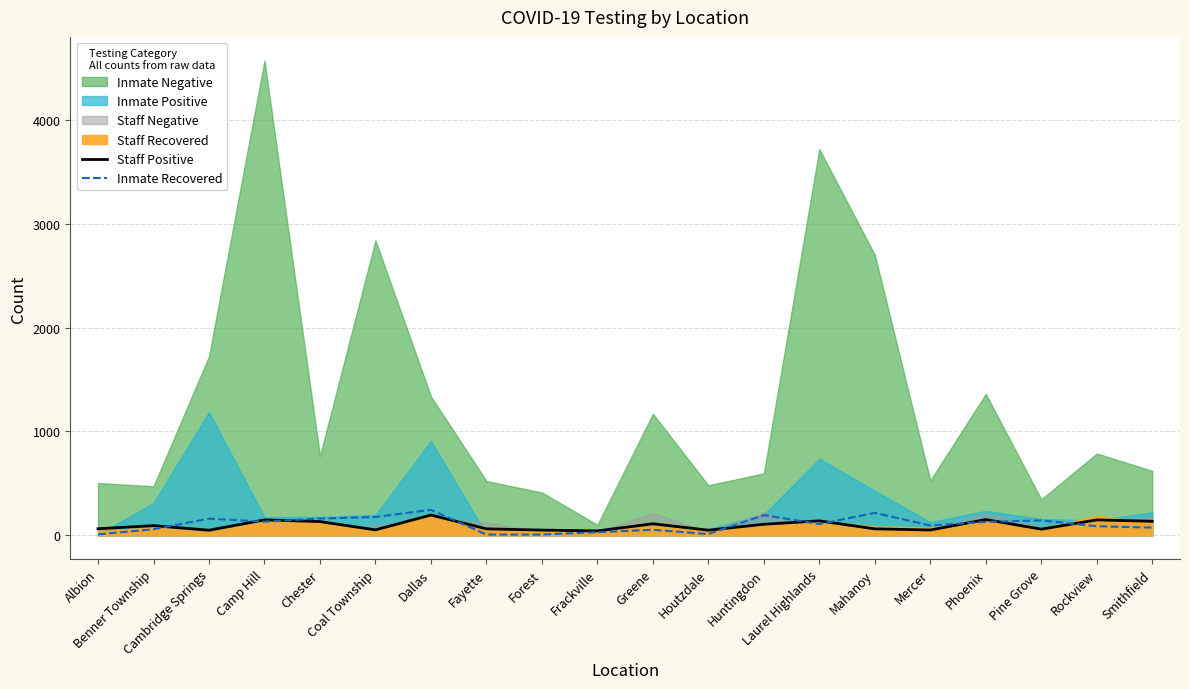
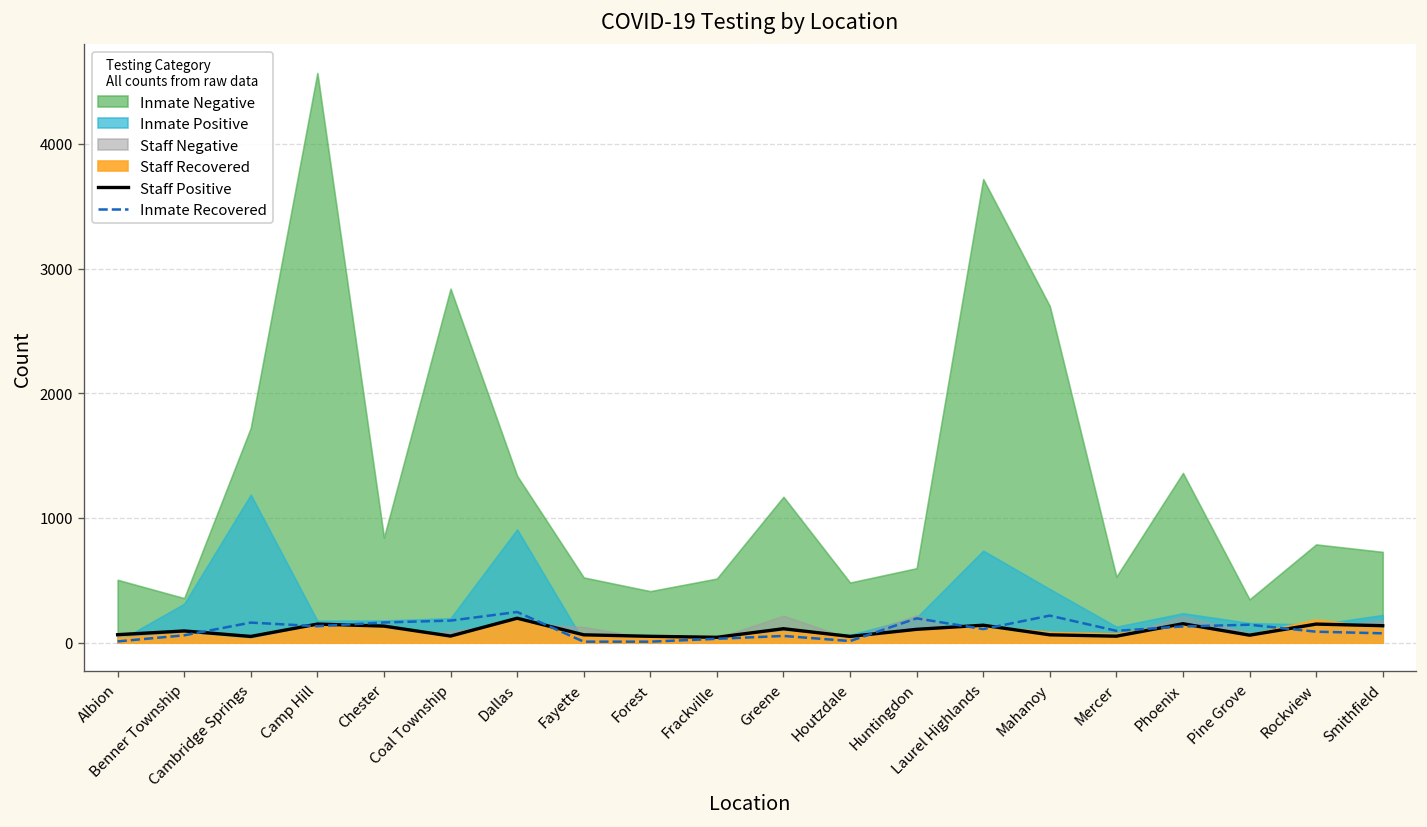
  {
    "Inmate Negative": {
      "Albion": 500,
-     "Benner Township": 470,
+     "Benner Township": 360,
      "Cambridge Springs": 1720,
      "Camp Hill": 4570,
-     "Chester": 760,
+     "Chester": 840,
      "Coal Township": 2840,
      "Dallas": 1340,
      "Fayette": 520,
      "Forest": 410,
-     "Frackville": 100,
+     "Frackville": 510,
      "Greene": 1170,
      "Houtzdale": 480,
      "Huntingdon": 600,
      "Laurel Highlands": 3720,
      "Mahanoy": 2700,
      "Mercer": 530,
      "Phoenix": 1360,
      "Pine Grove": 350,
      "Rockview": 790,
-     "Smithfield": 620
+     "Smithfield": 730
    },
    "Inmate Positive": {
      "Benner Township": 310,
      "Cambridge Springs": 1190,
      "Camp Hill": 180,
      "Dallas": 910,
      "Laurel Highlands": 740,
      "Mahanoy": 430,
      "Mercer": 130,
      "Smithfield": 220
    },
    "Inmate Recovered": {
      "Cambridge Springs": 160,
      "Dallas": 250,
      "Greene": 50,
      "Laurel Highlands": 110,
      "Mahanoy": 220,
      "Rockview": 90,
      "Smithfield": 80
    },
    "Staff Negative": {
      "Chester": 30,
      "Coal Township": 90,
      "Dallas": 160,
      "Fayette": 130,
      "Greene": 220,
      "Rockview": 110,
      "Smithfield": 180
    },
    "Staff Recovered": {
      "Rockview": 190
    }
  }
